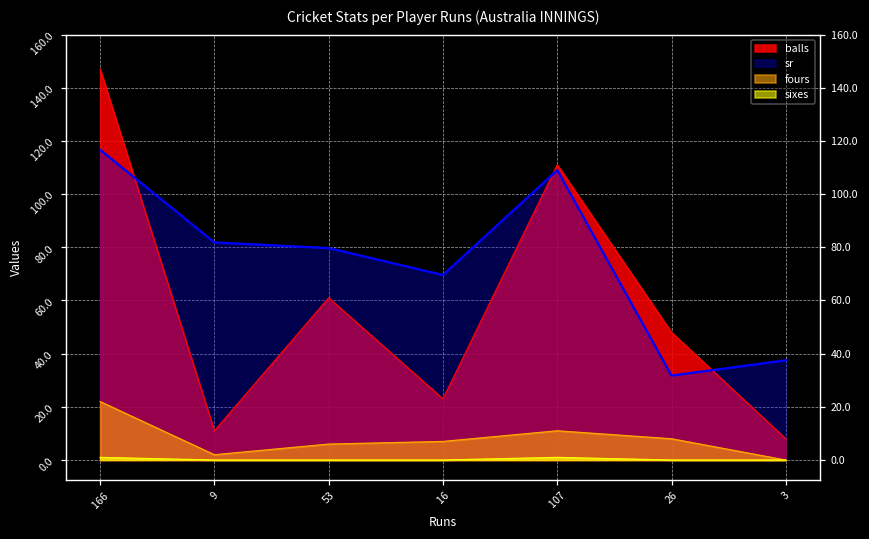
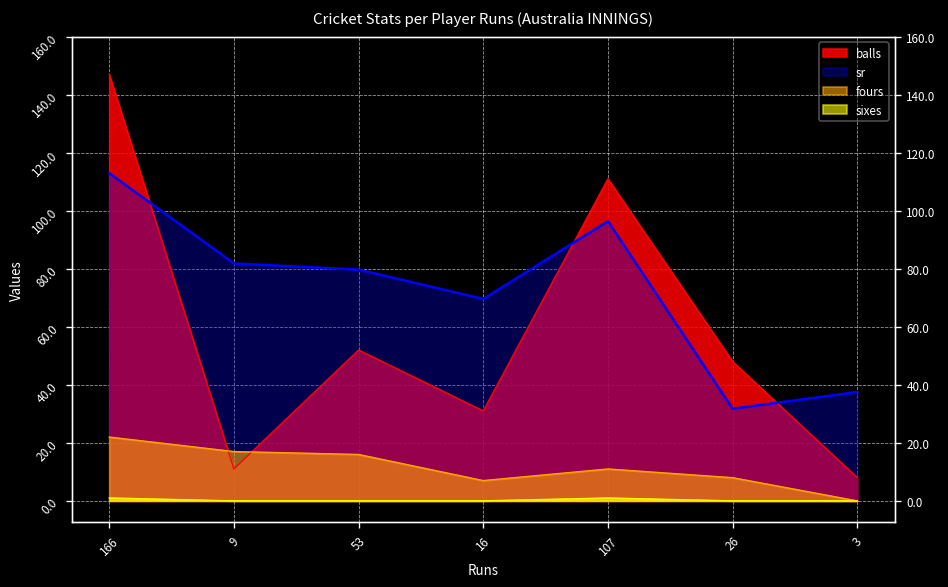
  {
    "balls": {
      "166": 147,
      "9": 11,
-     "53": 61,
-     "16": 23,
+     "53": 52,
+     "16": 31,
      "107": 111,
      "26": 48,
      "3": 8
    },
    "sr": {
-     "166": 117,
+     "166": 113,
      "9": 82,
      "53": 80,
      "16": 70,
-     "107": 109,
+     "107": 96,
      "26": 32,
      "3": 38
    },
    "fours": {
      "166": 22,
-     "9": 2,
-     "53": 6,
+     "9": 17,
+     "53": 16,
      "16": 7,
      "107": 11,
      "26": 8
    },
    "sixes": {
      "166": 1,
      "9": 0,
      "53": 0,
      "16": 0,
      "107": 1,
      "26": 0
    }
  }
